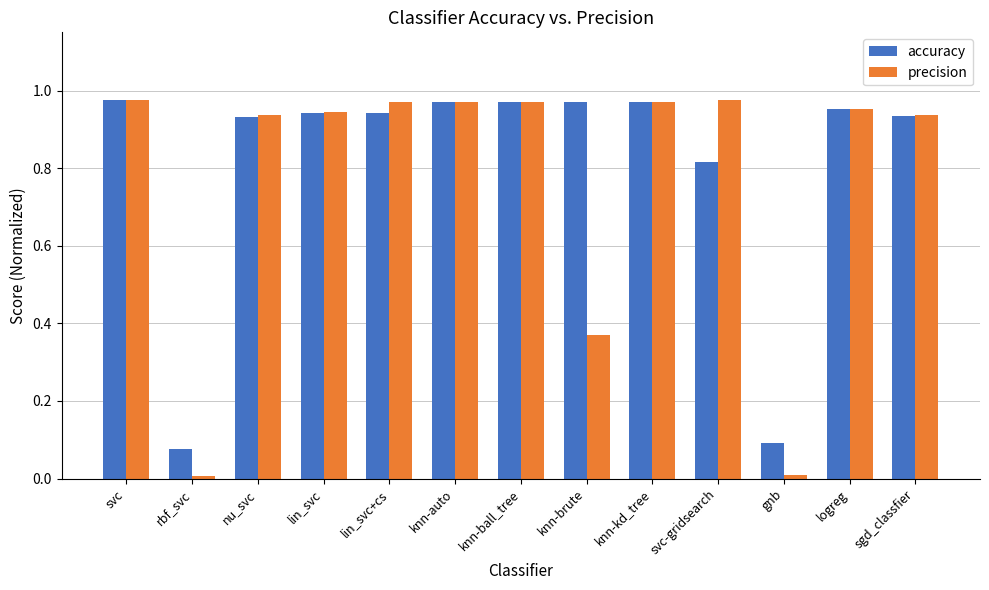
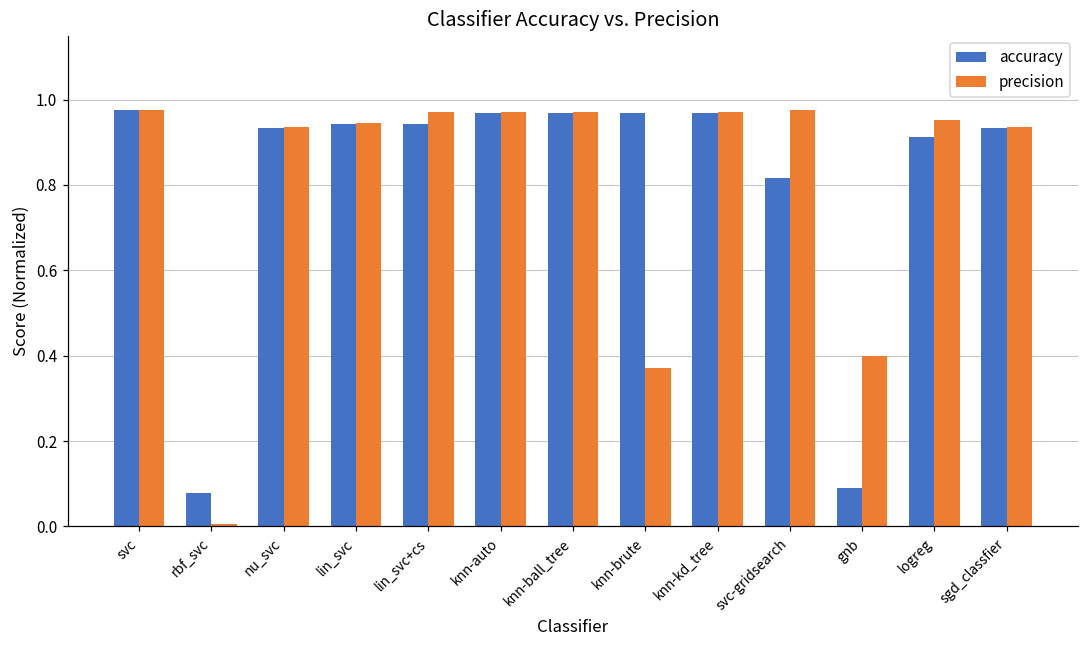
  {
    "accuracy": {
      "svc": 0.97,
      "rbf_svc": 0.08,
      "nu_svc": 0.93,
      "lin_svc": 0.94,
      "lin_svc+cs": 0.94,
      "knn-auto": 0.97,
      "knn-ball_tree": 0.97,
      "knn-brute": 0.97,
      "knn-kd_tree": 0.97,
      "svc-gridsearch": 0.82,
      "gnb": 0.09,
-     "logreg": 0.95,
+     "logreg": 0.91,
      "sgd_classfier": 0.93
    },
    "precision": {
      "svc": 0.98,
      "nu_svc": 0.94,
      "lin_svc": 0.95,
      "lin_svc+cs": 0.97,
      "knn-auto": 0.97,
      "knn-ball_tree": 0.97,
      "knn-brute": 0.37,
      "knn-kd_tree": 0.97,
      "svc-gridsearch": 0.97,
-     "gnb": 0.01,
+     "gnb": 0.40,
      "logreg": 0.95,
      "sgd_classfier": 0.94
    }
  }
